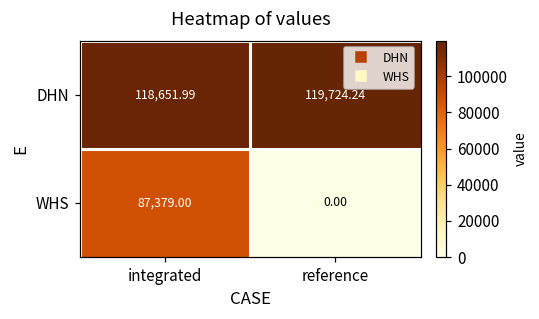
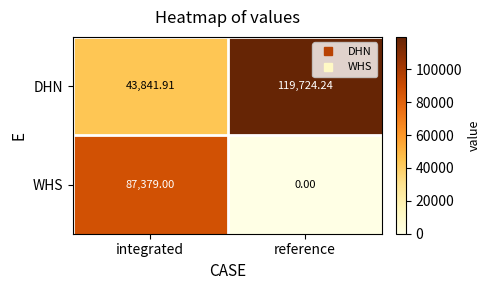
  {
    "DHN": {
-     "integrated": "118,651.99",
+     "integrated": "43,841.91",
      "reference": "119,724.24"
    },
    "WHS": {
      "integrated": "87,379.00",
      "reference": "0.00"
    }
  }
